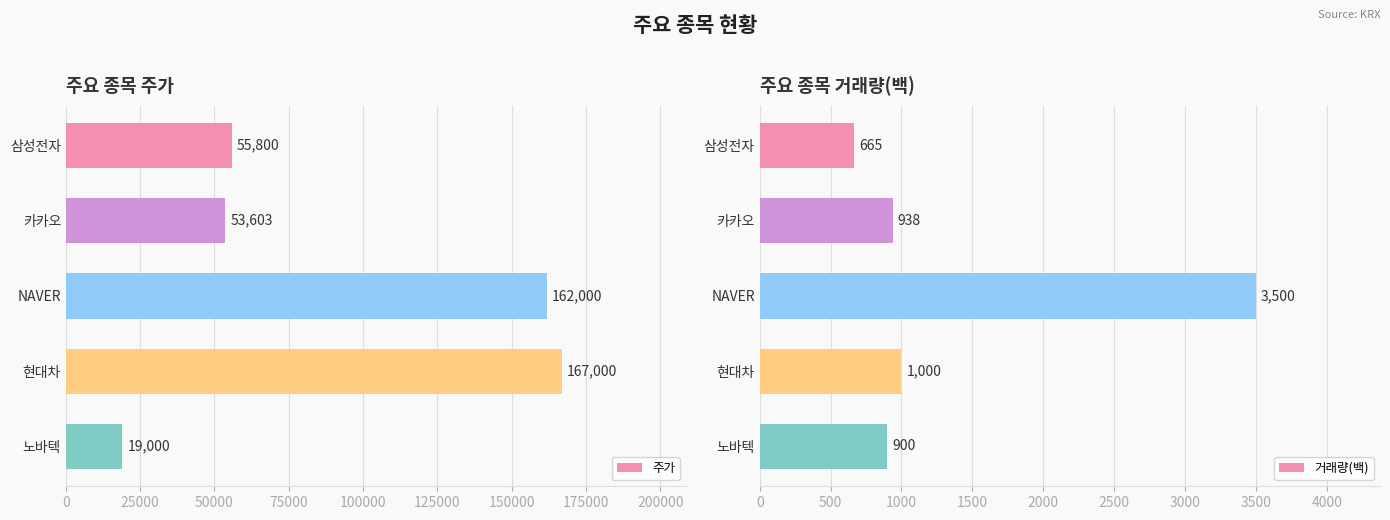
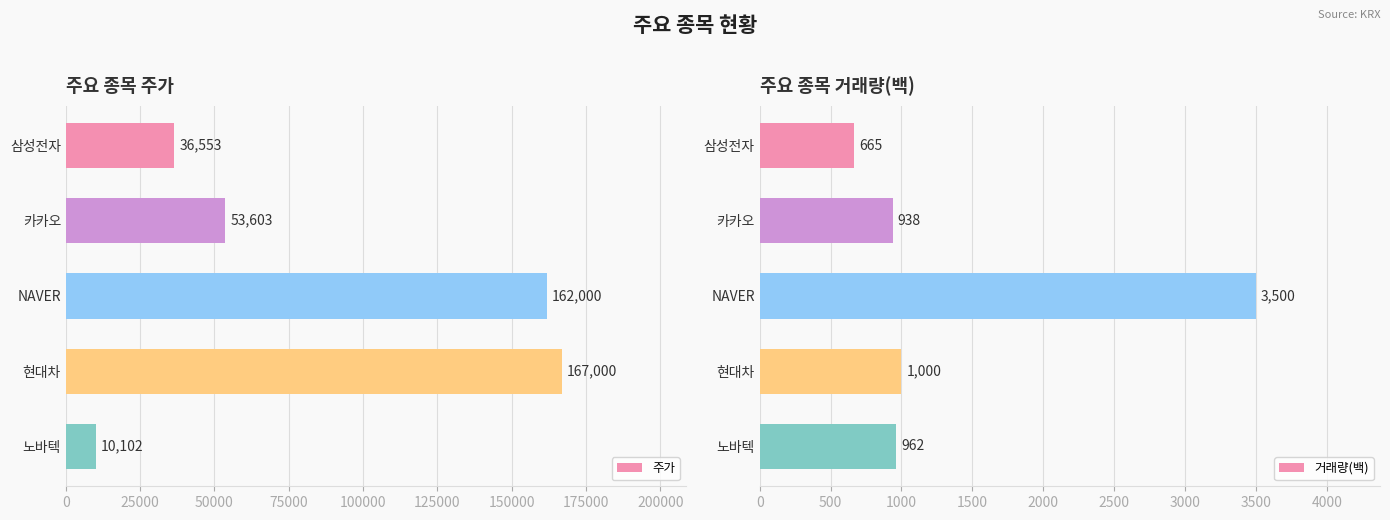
  {
    "주요 종목 주가": {
-     "삼성전자": "55,800",
+     "삼성전자": "36,553",
      "카카오": "53,603",
      "NAVER": "162,000",
      "현대차": "167,000",
-     "노바텍": "19,000"
+     "노바텍": "10,102"
    },
    "주요 종목 거래량(백)": {
      "삼성전자": "665",
      "카카오": "938",
      "NAVER": "3,500",
      "현대차": "1,000",
-     "노바텍": "900"
+     "노바텍": "962"
    }
  }
